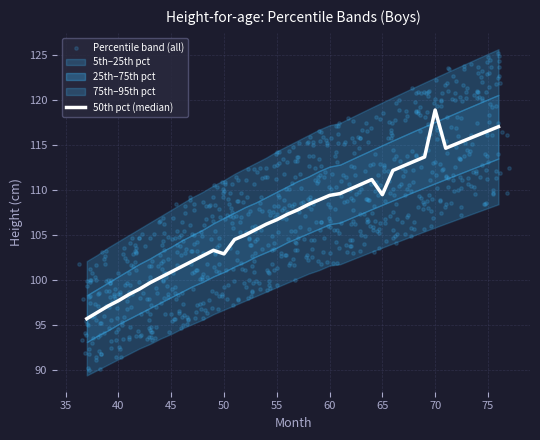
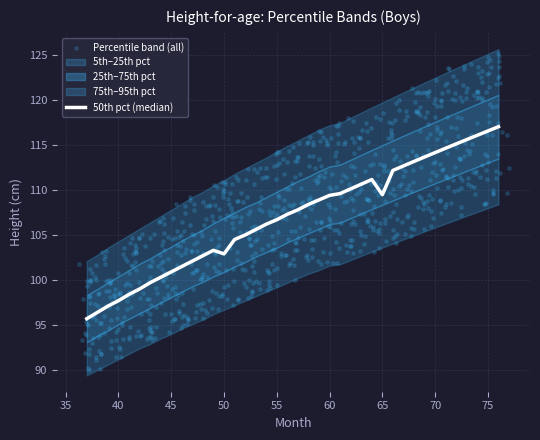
  {
    "50th pct (median)": {
      "40": 98,
      "50": 103,
      "55": 107,
      "60": 109,
      "65": 109,
-     "70": 119
+     "70": 114
    }
  }
